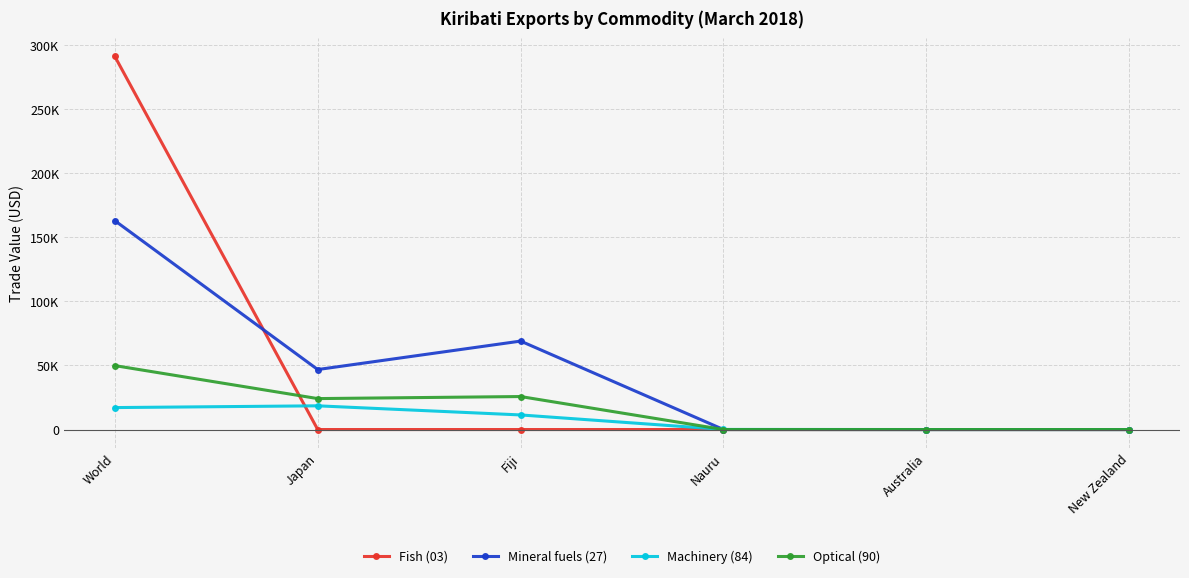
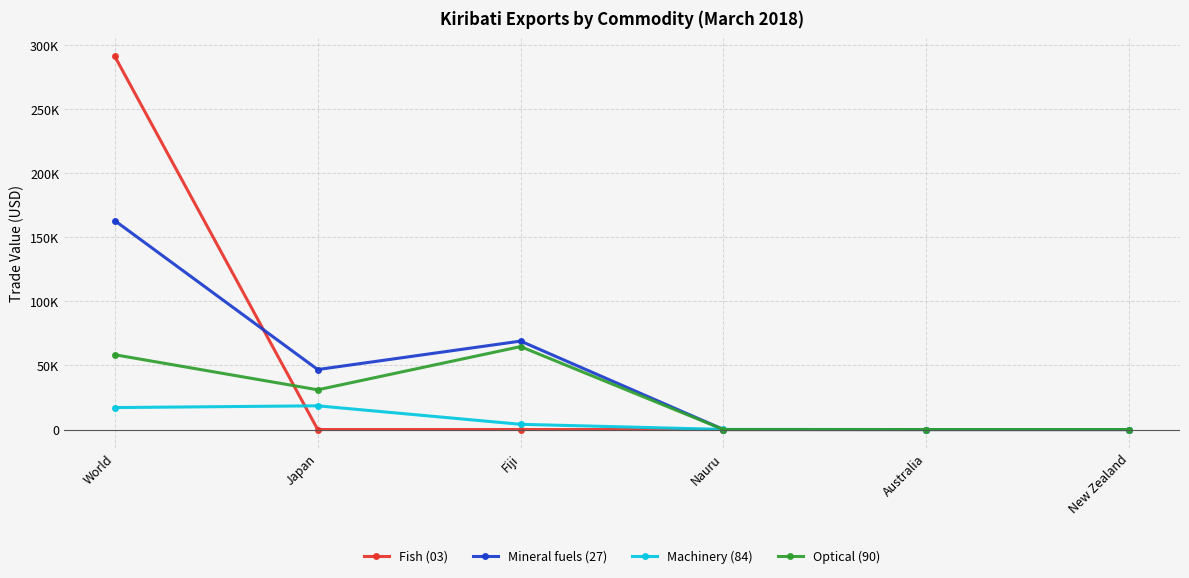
  {
    "Fish (03)": {
      "World": 291000,
      "Japan": 0,
      "Fiji": 0
    },
    "Mineral fuels (27)": {
      "World": 163000,
      "Japan": 47000,
      "Fiji": 69000
    },
    "Machinery (84)": {
      "World": 17000,
      "Japan": 19000,
-     "Fiji": 11000
+     "Fiji": 4000
    },
    "Optical (90)": {
-     "World": 50000,
-     "Japan": 24000,
-     "Fiji": 26000
+     "World": 58000,
+     "Japan": 31000,
+     "Fiji": 65000
    }
  }
